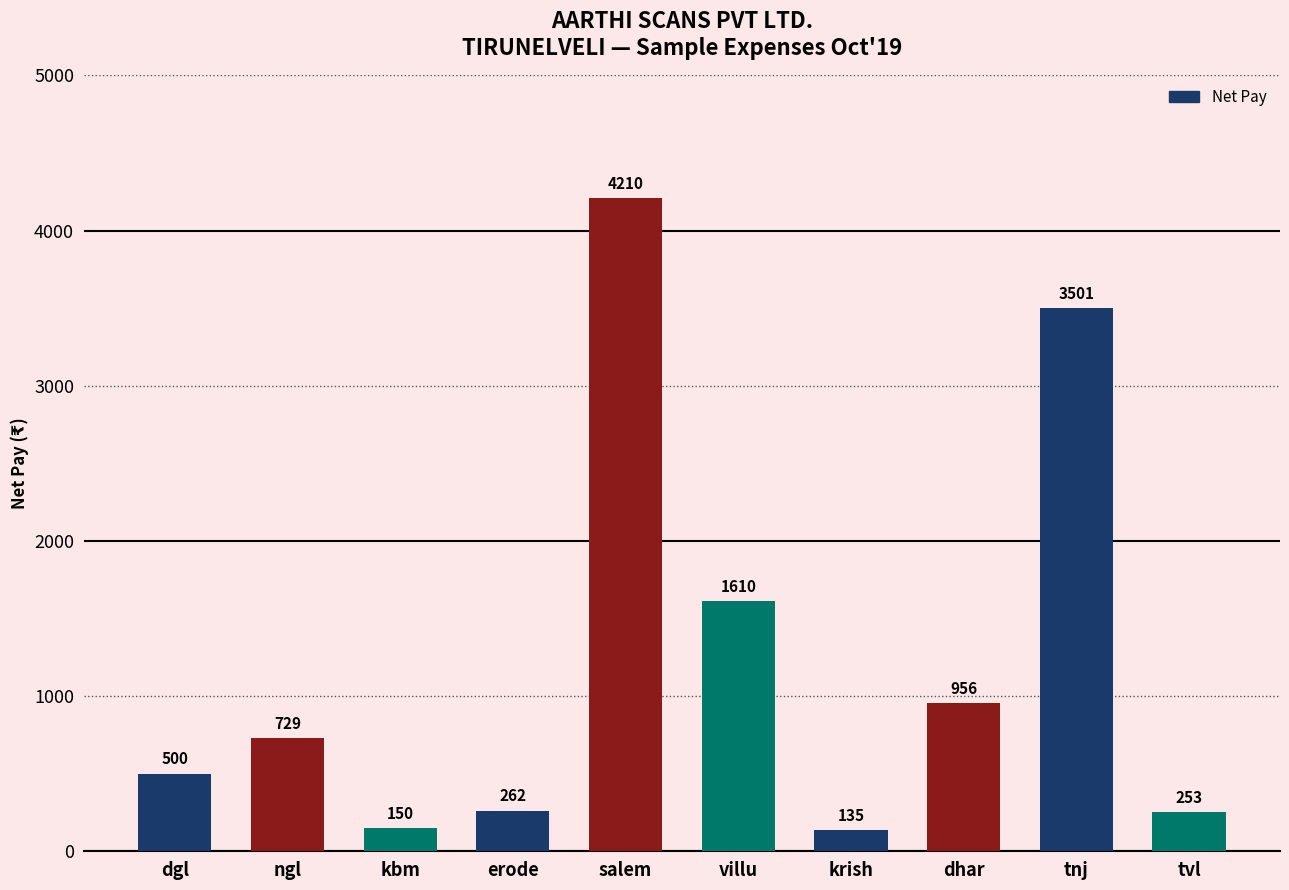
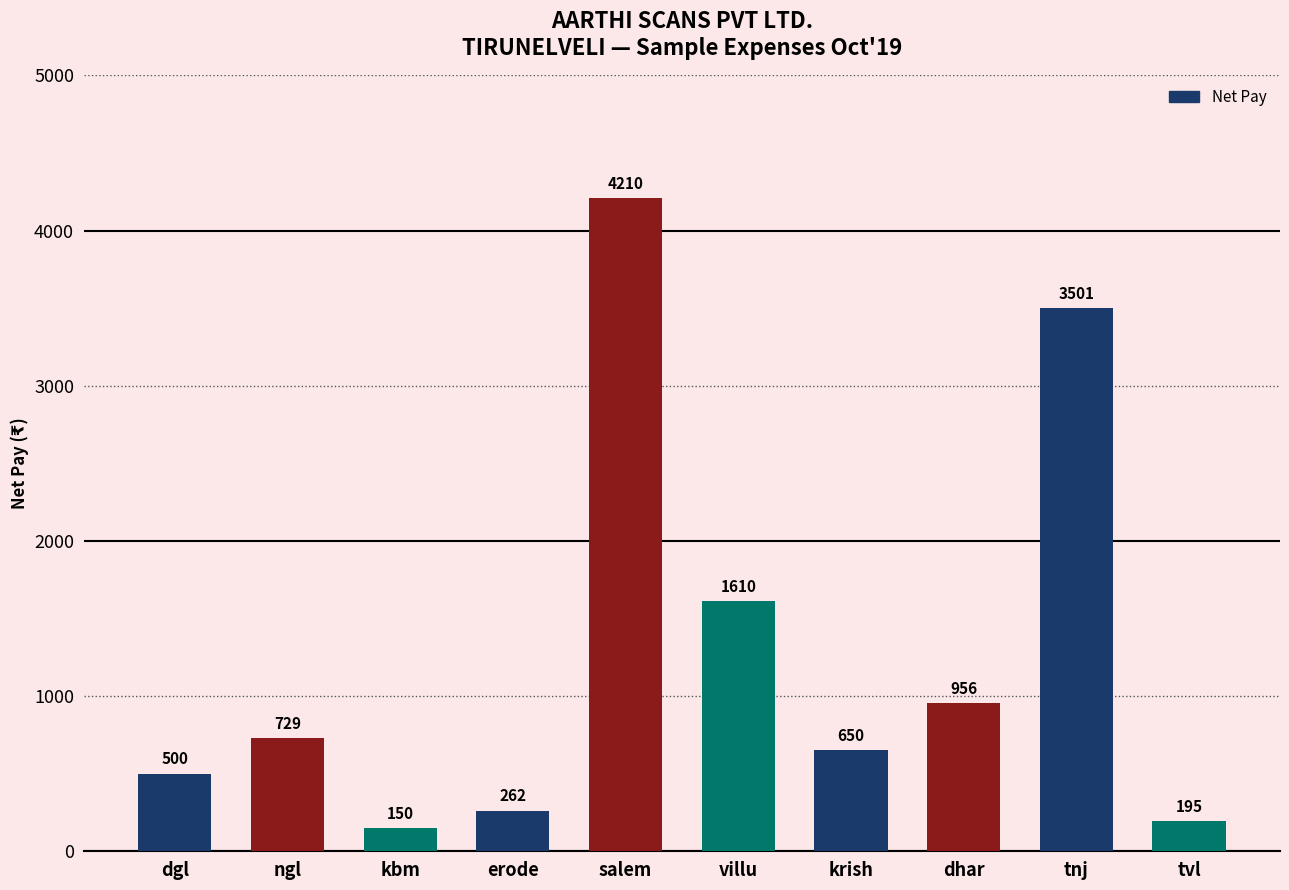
  {
    "dgl": 500,
    "ngl": 729,
    "kbm": 150,
    "erode": 262,
    "salem": 4210,
    "villu": 1610,
-   "krish": 135,
+   "krish": 650,
    "dhar": 956,
    "tnj": 3501,
-   "tvl": 253
+   "tvl": 195
  }
